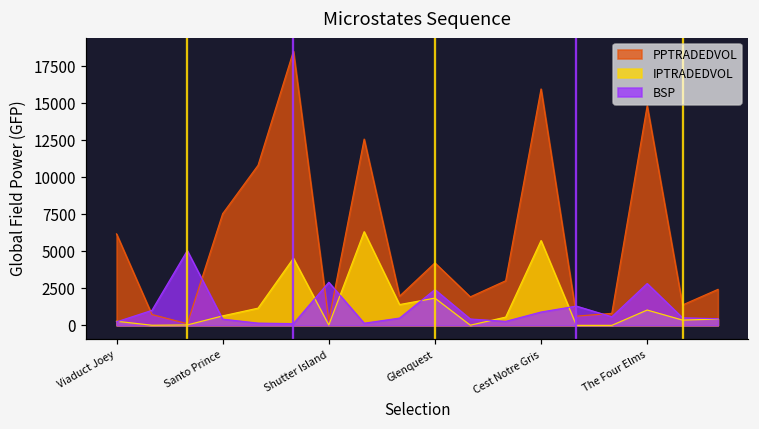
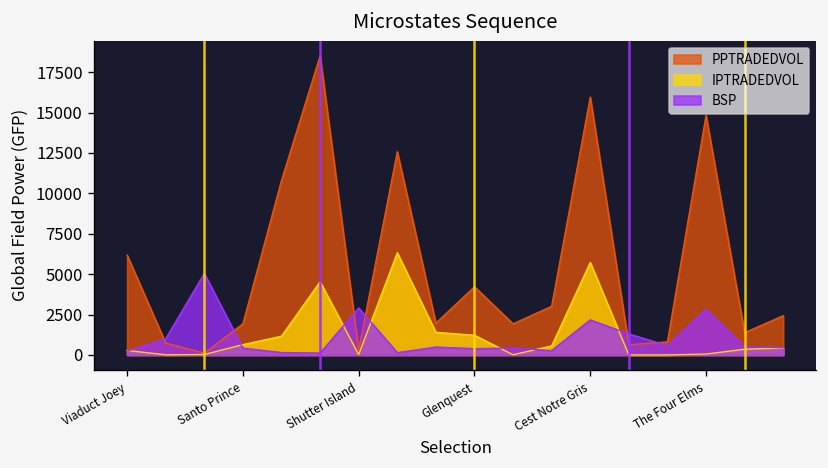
  {
    "PPTRADEDVOL": {
      "Viaduct Joey": 6200,
-     "Santo Prince": 7500,
+     "Santo Prince": 1900,
      "Shutter Island": 300,
      "Glenquest": 4200,
      "Cest Notre Gris": 16000,
      "The Four Elms": 14800
    },
    "IPTRADEDVOL": {
      "Santo Prince": 600,
      "Shutter Island": 0,
-     "Glenquest": 1800,
+     "Glenquest": 1200,
      "Cest Notre Gris": 5700,
-     "The Four Elms": 1000
+     "The Four Elms": 100
    },
    "BSP": {
      "Santo Prince": 400,
      "Shutter Island": 2900,
-     "Glenquest": 2400,
-     "Cest Notre Gris": 900,
+     "Glenquest": 400,
+     "Cest Notre Gris": 2200,
      "The Four Elms": 2800
    }
  }
